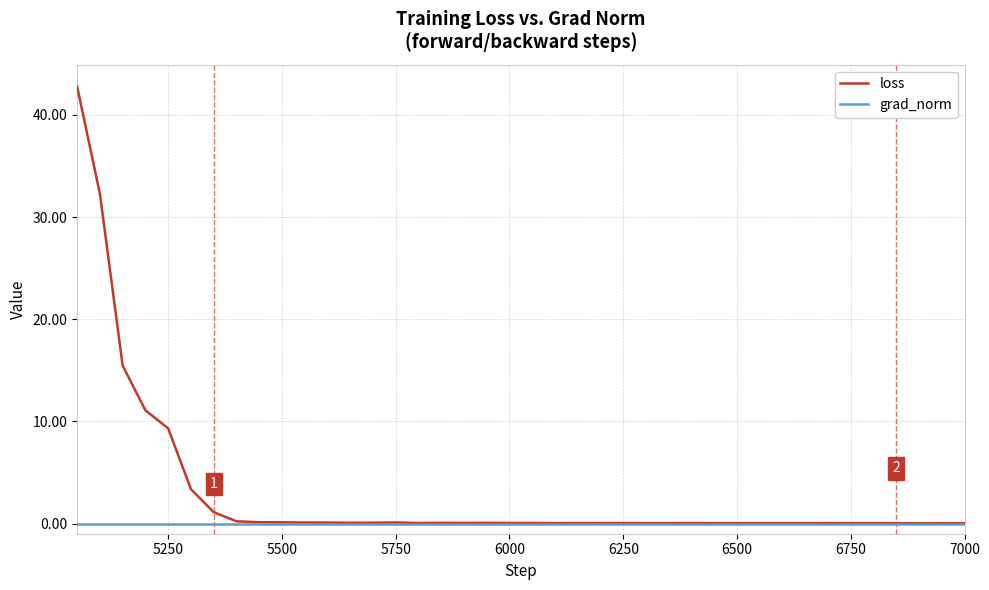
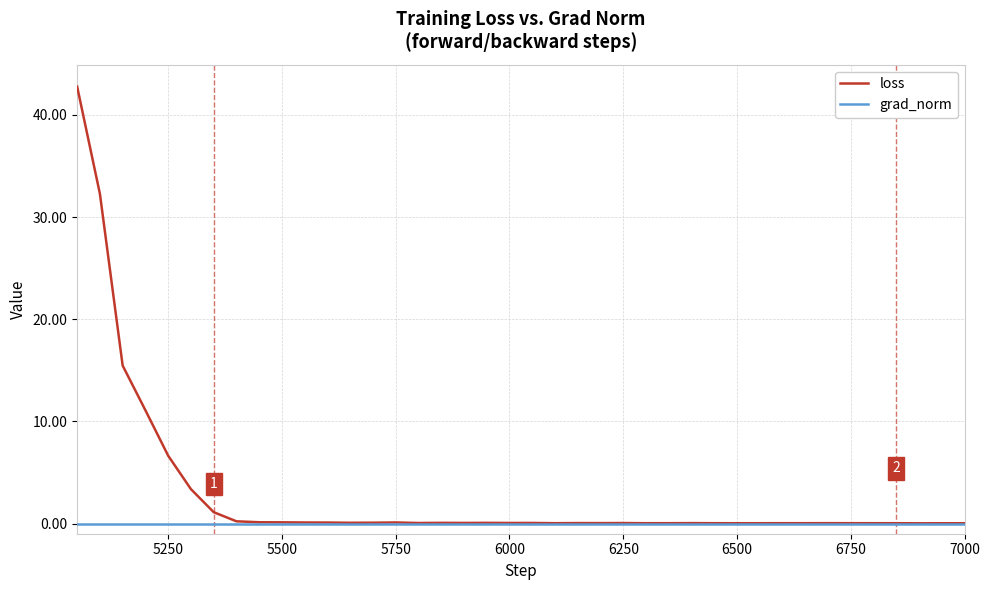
  {
    "loss": {
-     "5250": 9.3
+     "5250": 6.6
    },
    "grad_norm": {
      "5250": 0.0
    }
  }
